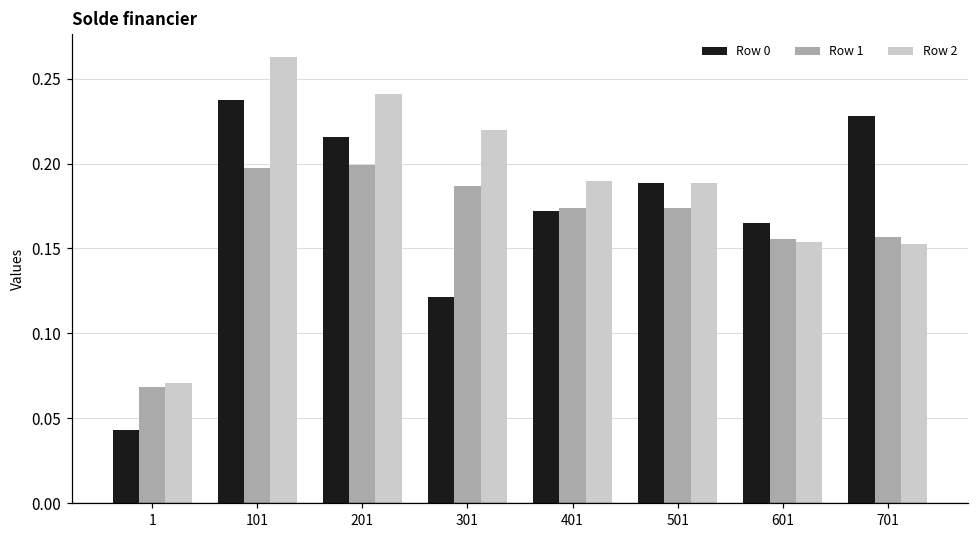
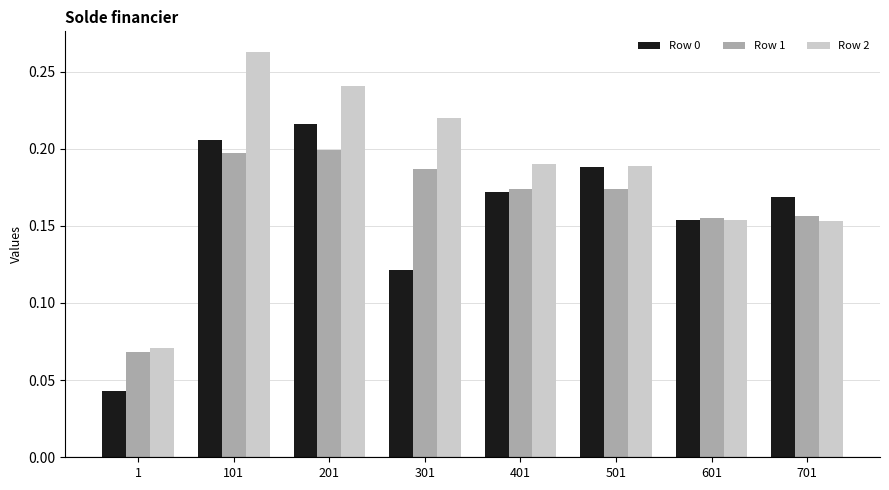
  {
    "Row 0": {
      "1": 0.043,
-     "101": 0.238,
+     "101": 0.205,
      "201": 0.216,
      "301": 0.121,
      "401": 0.172,
      "501": 0.188,
-     "601": 0.165,
-     "701": 0.228
+     "601": 0.154,
+     "701": 0.168
    }
  }
